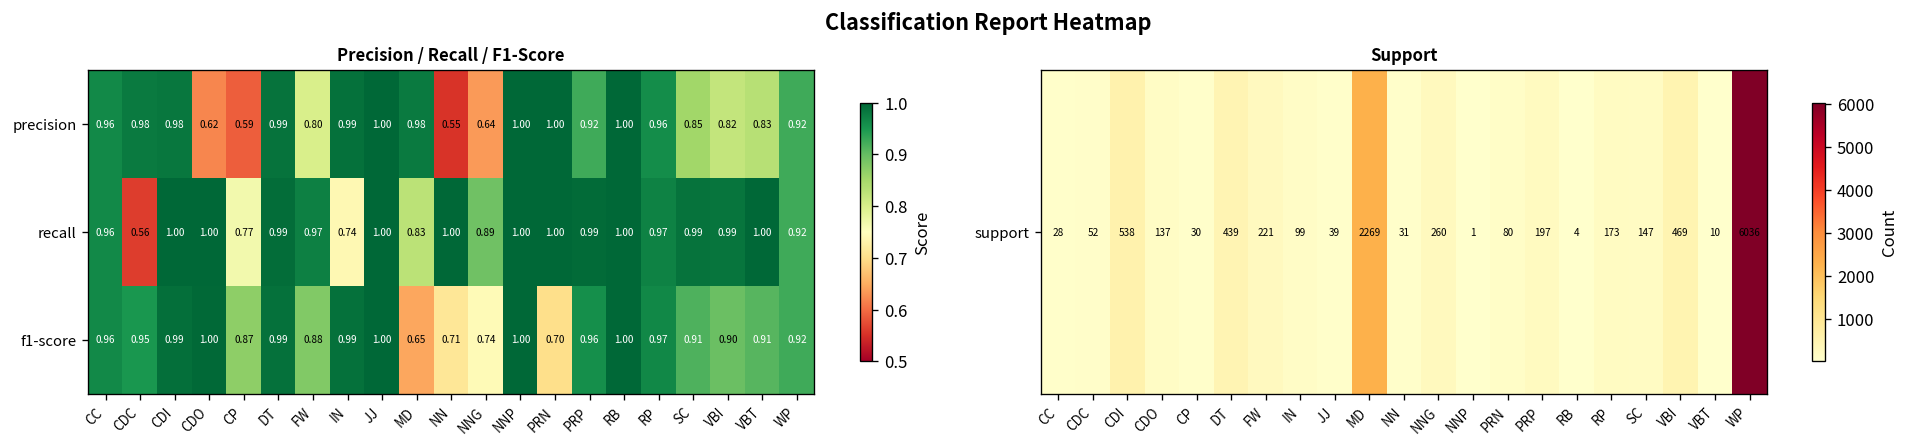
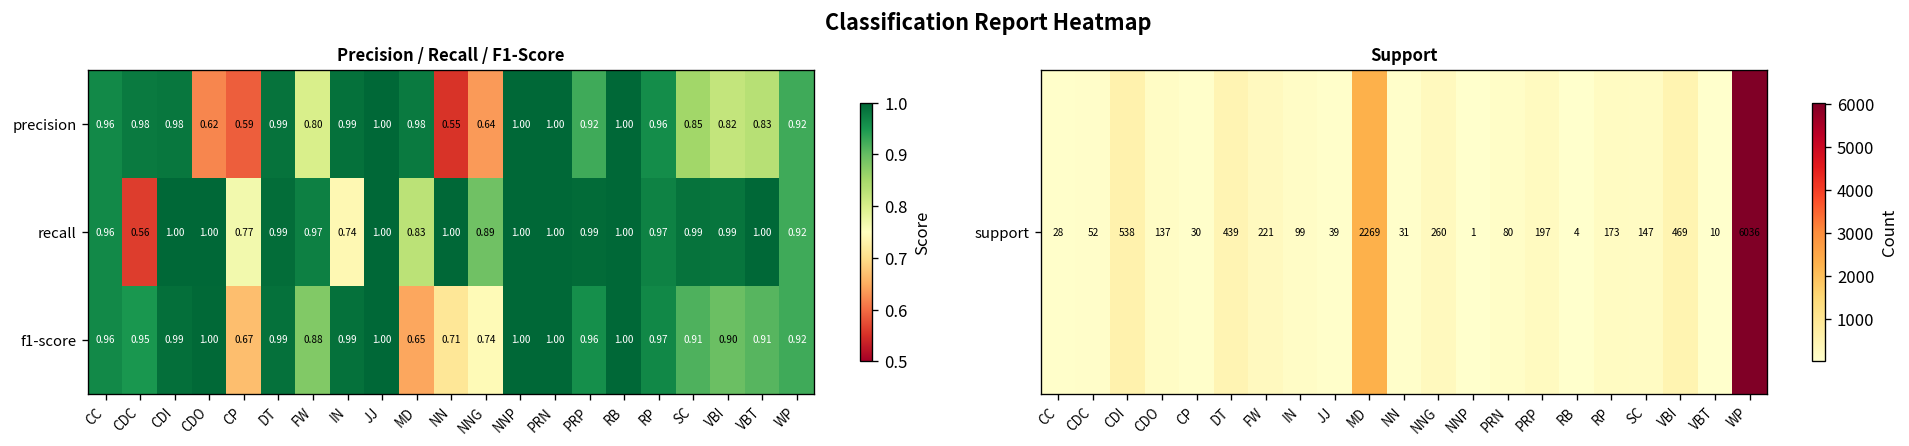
  {
    "precision": {
      "CC": 0.96,
      "CDC": 0.98,
      "CDI": 0.98,
      "CDO": 0.62,
      "CP": 0.59,
      "DT": 0.99,
      "FW": 0.80,
      "IN": 0.99,
      "JJ": 1.00,
      "MD": 0.98,
      "NN": 0.55,
      "NNG": 0.64,
      "NNP": 1.00,
      "PRN": 1.00,
      "PRP": 0.92,
      "RB": 1.00,
      "RP": 0.96,
      "SC": 0.85,
      "VBI": 0.82,
      "VBT": 0.83,
      "WP": 0.92
    },
    "recall": {
      "CC": 0.96,
      "CDC": 0.56,
      "CDI": 1.00,
      "CDO": 1.00,
      "CP": 0.77,
      "DT": 0.99,
      "FW": 0.97,
      "IN": 0.74,
      "JJ": 1.00,
      "MD": 0.83,
      "NN": 1.00,
      "NNG": 0.89,
      "NNP": 1.00,
      "PRN": 1.00,
      "PRP": 0.99,
      "RB": 1.00,
      "RP": 0.97,
      "SC": 0.99,
      "VBI": 0.99,
      "VBT": 1.00,
      "WP": 0.92
    },
    "f1-score": {
      "CC": 0.96,
      "CDC": 0.95,
      "CDI": 0.99,
      "CDO": 1.00,
-     "CP": 0.87,
+     "CP": 0.67,
      "DT": 0.99,
      "FW": 0.88,
      "IN": 0.99,
      "JJ": 1.00,
      "MD": 0.65,
      "NN": 0.71,
      "NNG": 0.74,
      "NNP": 1.00,
-     "PRN": 0.70,
+     "PRN": 1.00,
      "PRP": 0.96,
      "RB": 1.00,
      "RP": 0.97,
      "SC": 0.91,
      "VBI": 0.90,
      "VBT": 0.91,
      "WP": 0.92
    }
  }
